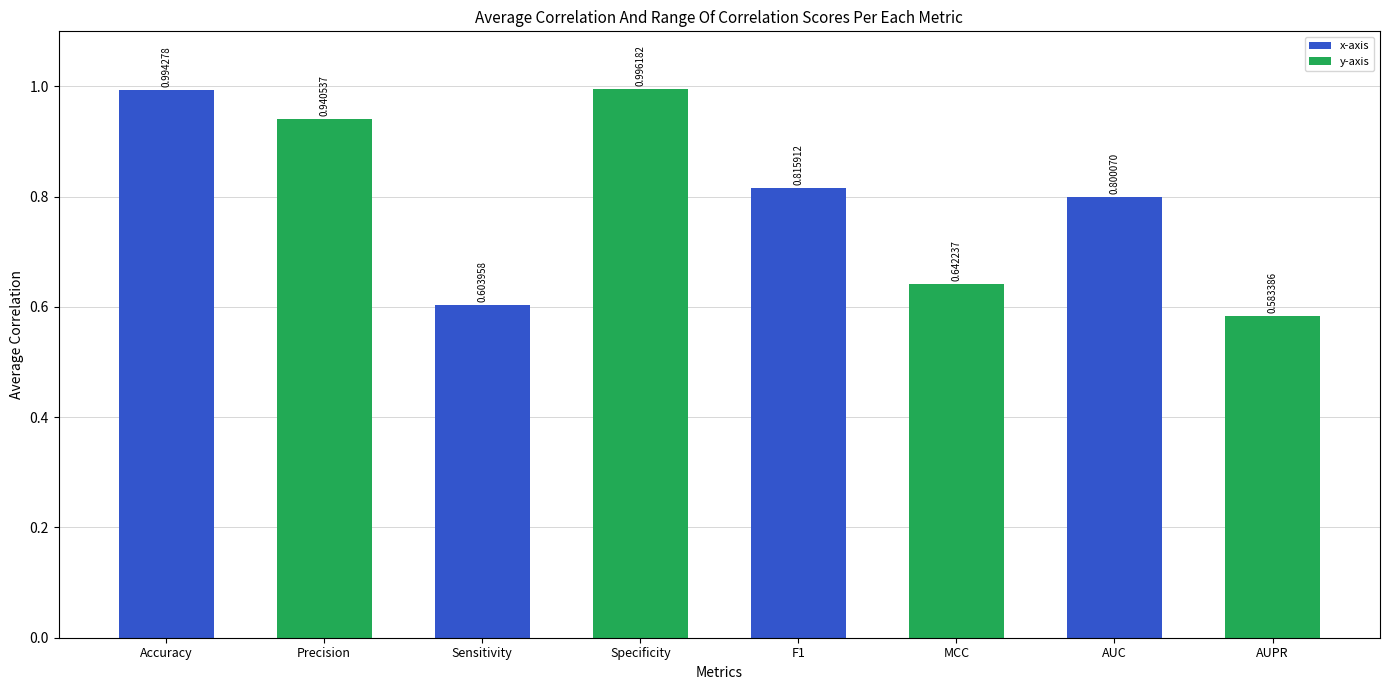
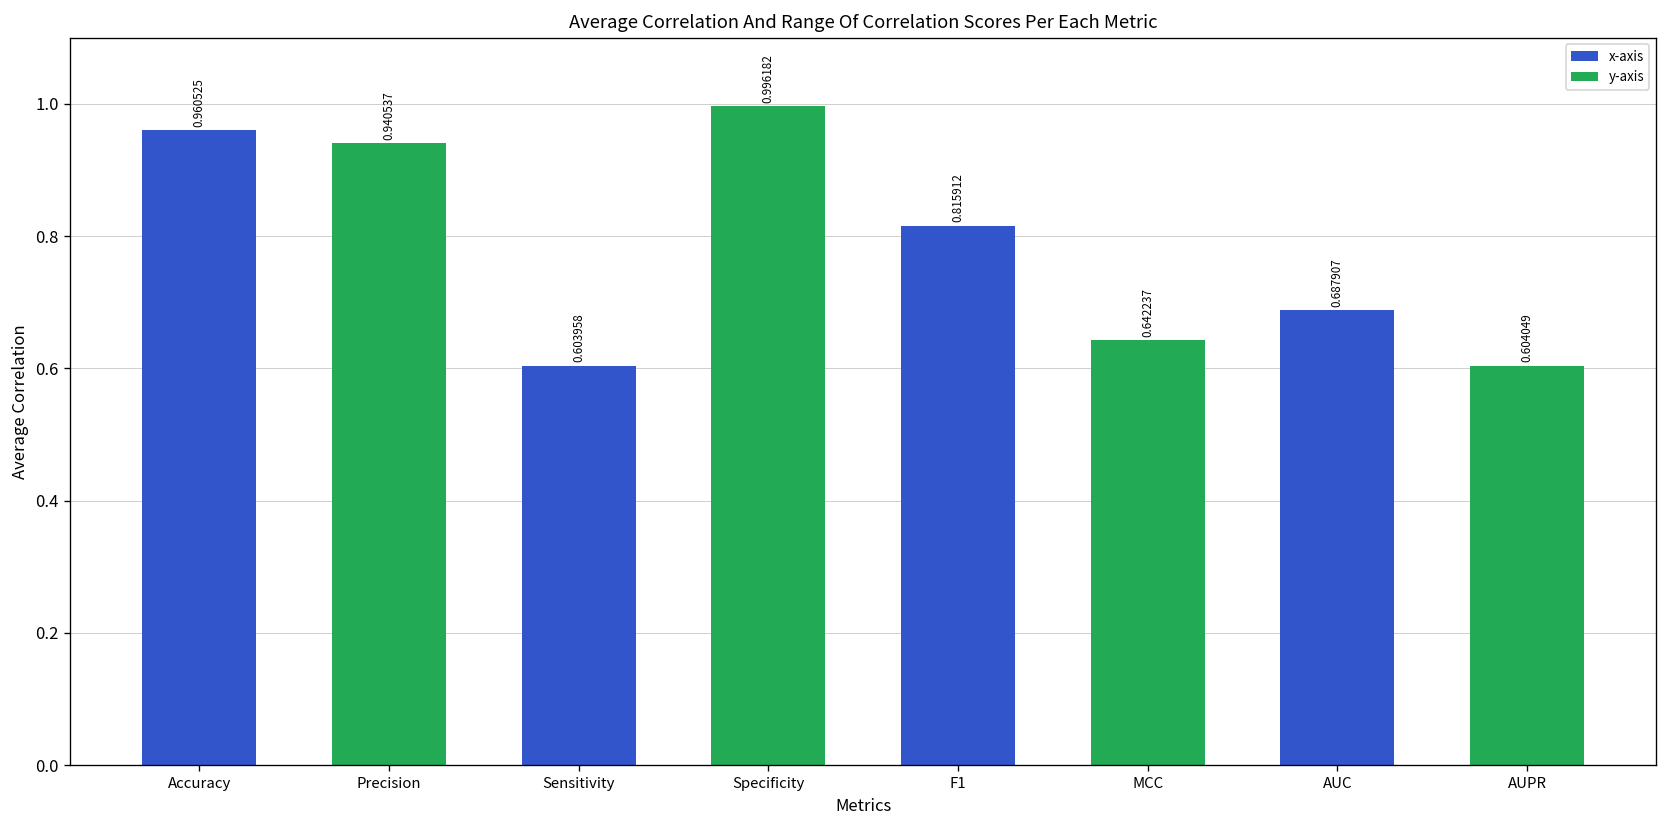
  {
-   "Accuracy": 0.994278,
+   "Accuracy": 0.960525,
    "Precision": 0.940537,
    "Sensitivity": 0.603958,
    "Specificity": 0.996182,
    "F1": 0.815912,
    "MCC": 0.642237,
-   "AUC": 0.800070,
-   "AUPR": 0.583386
+   "AUC": 0.687907,
+   "AUPR": 0.604049
  }
